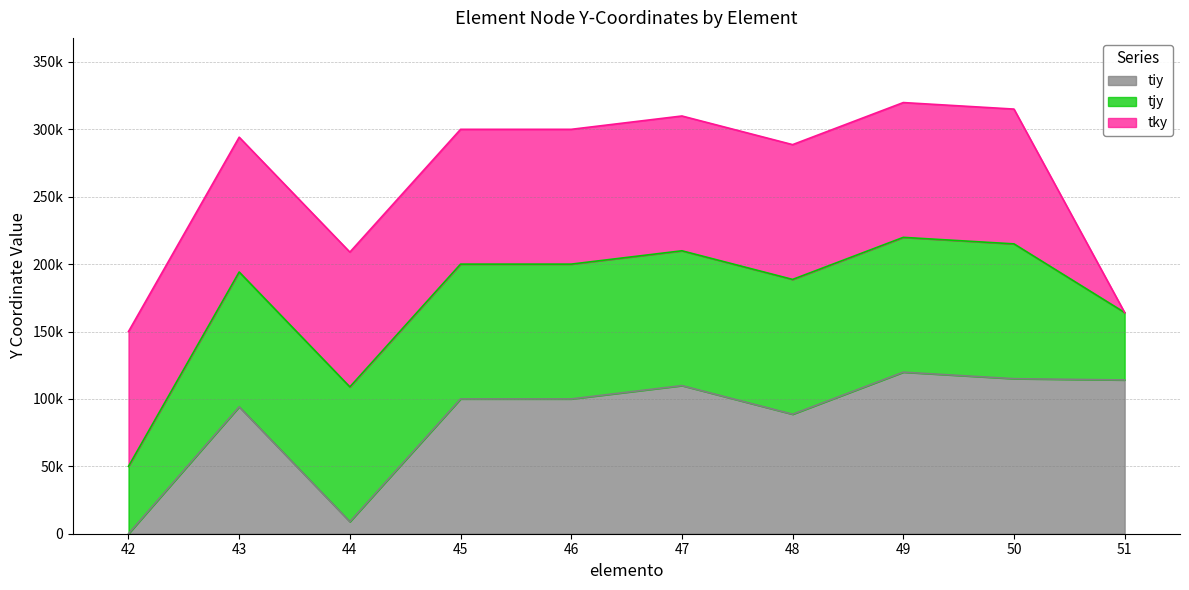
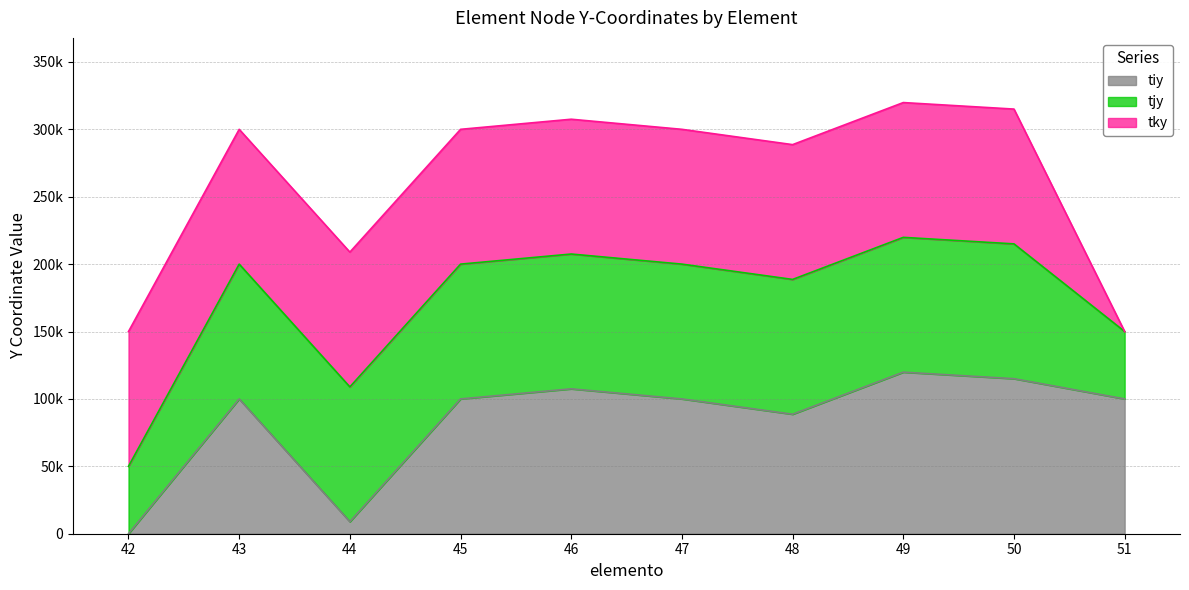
  {
    "tiy": {
      "42": 0,
-     "43": 94000,
+     "43": 100000,
      "44": 9000,
      "45": 100000,
-     "46": 100000,
-     "47": 110000,
+     "46": 107000,
+     "47": 100000,
      "48": 89000,
      "49": 120000,
      "50": 115000,
-     "51": 114000
+     "51": 100000
    },
    "tjy": {
      "42": 50000,
      "43": 100000,
      "44": 100000,
      "45": 100000,
      "46": 100000,
      "47": 100000,
      "48": 100000,
      "49": 100000,
      "50": 100000
    },
    "tky": {
      "42": 100000,
      "43": 100000,
      "44": 100000,
      "45": 100000,
      "46": 100000,
      "47": 100000,
      "48": 100000,
      "49": 100000,
      "50": 100000
    }
  }
